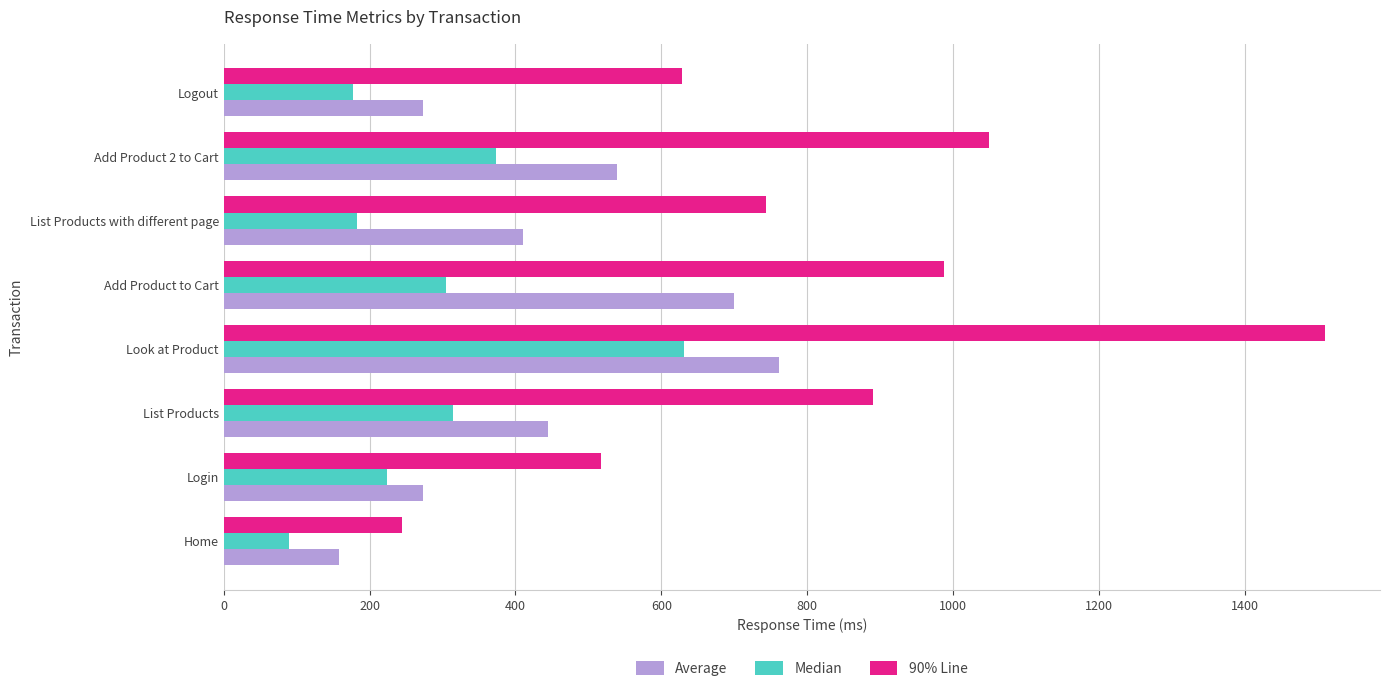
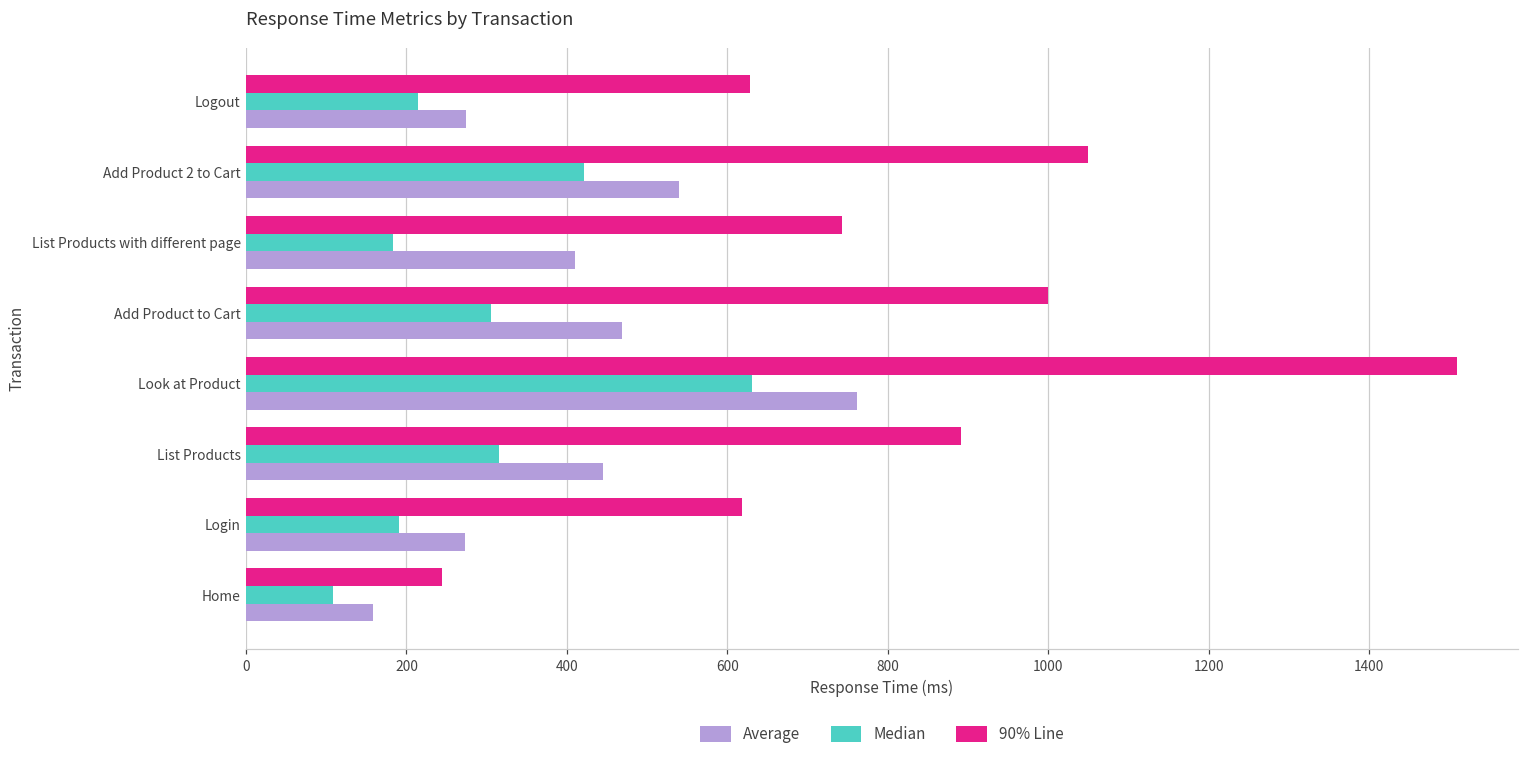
  {
    "Average": {
      "Logout": 270,
      "Add Product 2 to Cart": 540,
      "List Products with different page": 410,
-     "Add Product to Cart": 700,
+     "Add Product to Cart": 470,
      "Look at Product": 760,
      "List Products": 450,
      "Login": 270,
      "Home": 160
    },
    "Median": {
-     "Logout": 180,
-     "Add Product 2 to Cart": 370,
+     "Logout": 210,
+     "Add Product 2 to Cart": 420,
      "List Products with different page": 180,
      "Add Product to Cart": 310,
      "Look at Product": 630,
      "List Products": 320,
-     "Login": 220,
-     "Home": 90
+     "Login": 190,
+     "Home": 110
    },
    "90% Line": {
      "Logout": 630,
      "Add Product 2 to Cart": 1050,
      "List Products with different page": 740,
-     "Add Product to Cart": 990,
+     "Add Product to Cart": 1000,
      "Look at Product": 1510,
      "List Products": 890,
-     "Login": 520,
+     "Login": 620,
      "Home": 240
    }
  }
